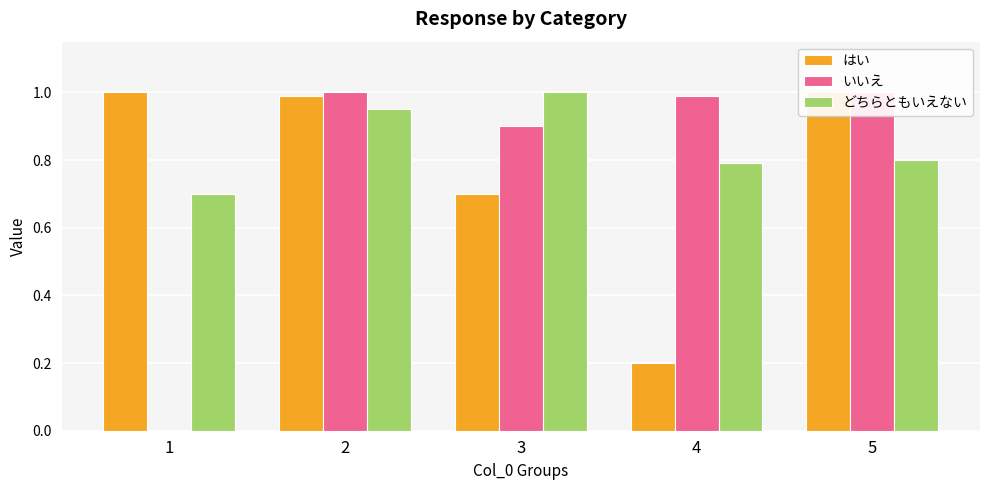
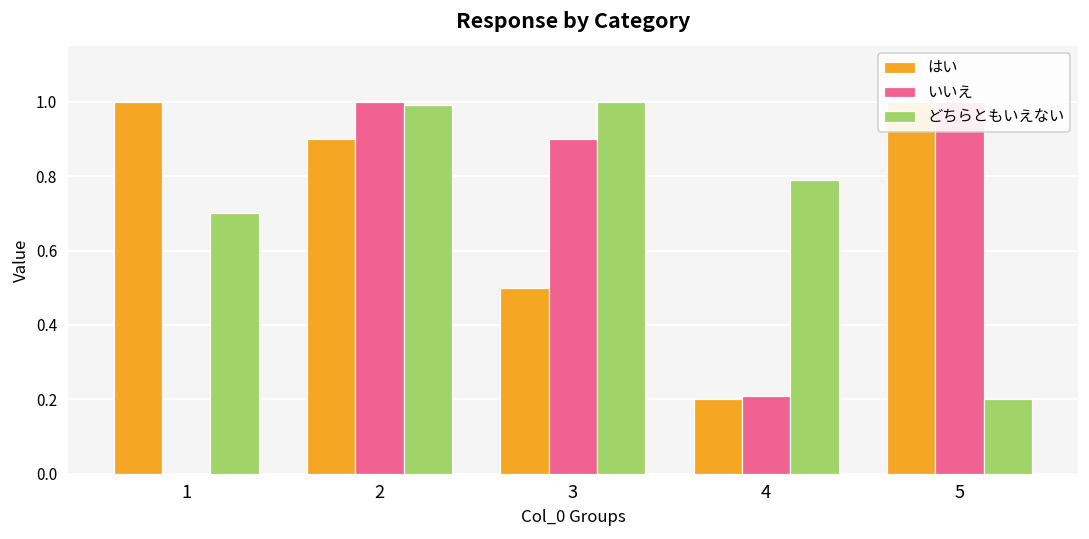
  {
    "はい": {
      "1": 1.00,
-     "2": 0.99,
-     "3": 0.7,
+     "2": 0.90,
+     "3": 0.5,
      "4": 0.20
    },
    "いいえ": {
      "1": 0.00,
      "2": 1.00,
      "3": 0.90,
-     "4": 0.99
+     "4": 0.21
    },
    "どちらともいえない": {
      "1": 0.70,
-     "2": 0.95,
+     "2": 0.99,
      "3": 1.00,
      "4": 0.79,
-     "5": 0.8
+     "5": 0.2
    }
  }
